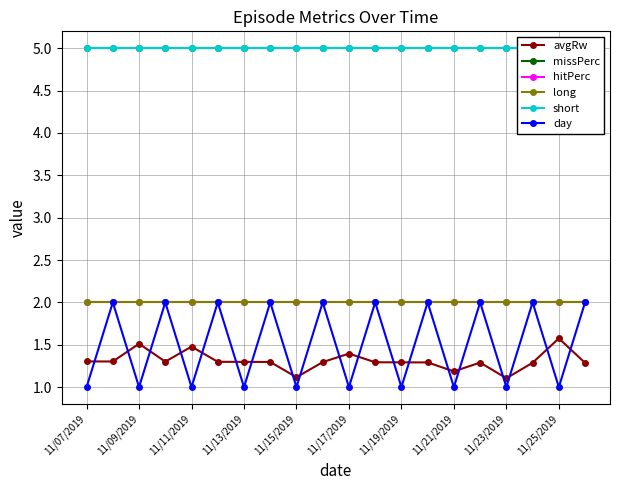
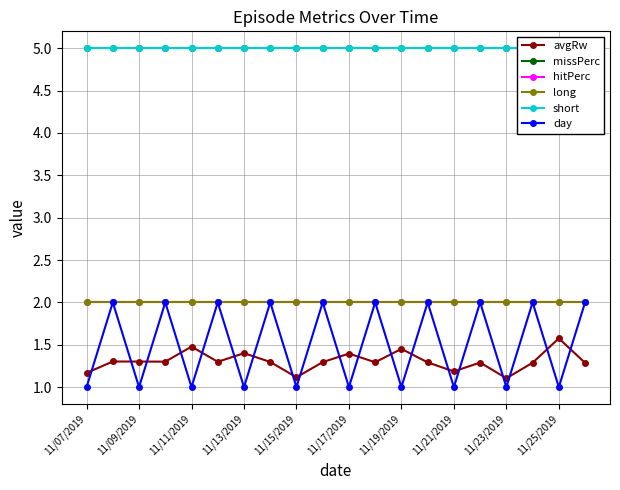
  {
    "avgRw": {
-     "11/07/2019": 1.3,
-     "11/09/2019": 1.5,
+     "11/07/2019": 1.2,
+     "11/09/2019": 1.3,
      "11/11/2019": 1.5,
-     "11/13/2019": 1.3,
+     "11/13/2019": 1.4,
      "11/15/2019": 1.1,
      "11/17/2019": 1.4,
-     "11/19/2019": 1.3,
+     "11/19/2019": 1.5,
      "11/21/2019": 1.2,
      "11/23/2019": 1.1,
      "11/25/2019": 1.6
    },
    "short": {
      "11/07/2019": 5.0,
      "11/09/2019": 5.0,
      "11/11/2019": 5.0,
      "11/13/2019": 5.0,
      "11/15/2019": 5.0,
      "11/17/2019": 5.0,
      "11/19/2019": 5.0,
      "11/21/2019": 5.0,
      "11/23/2019": 5.0
    },
    "long": {
      "11/07/2019": 2.0,
      "11/09/2019": 2.0,
      "11/11/2019": 2.0,
      "11/13/2019": 2.0,
      "11/15/2019": 2.0,
      "11/17/2019": 2.0,
      "11/19/2019": 2.0,
      "11/21/2019": 2.0,
      "11/23/2019": 2.0,
      "11/25/2019": 2.0
    },
    "day": {
      "11/07/2019": 1.0,
      "11/09/2019": 1.0,
      "11/11/2019": 1.0,
      "11/13/2019": 1.0,
      "11/15/2019": 1.0,
      "11/17/2019": 1.0,
      "11/19/2019": 1.0,
      "11/21/2019": 1.0,
      "11/23/2019": 1.0,
      "11/25/2019": 1.0
    }
  }
